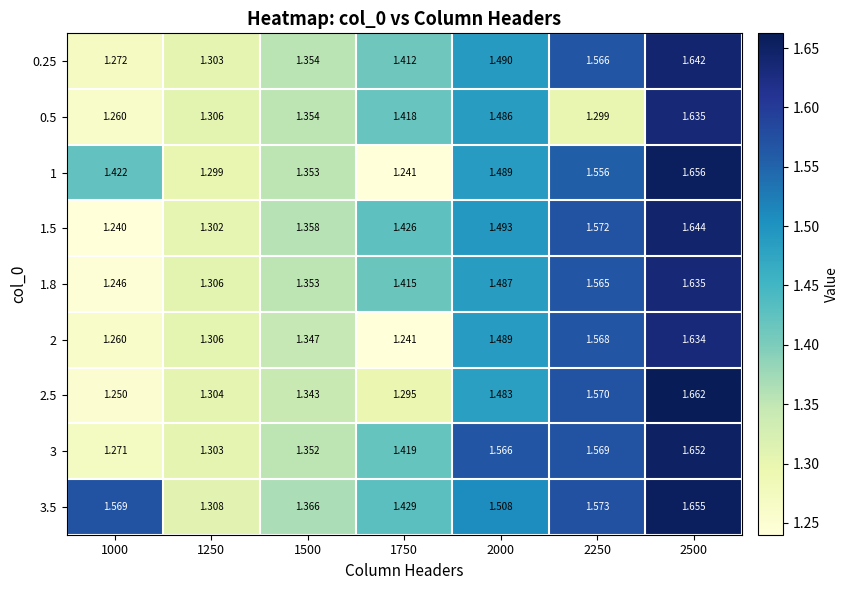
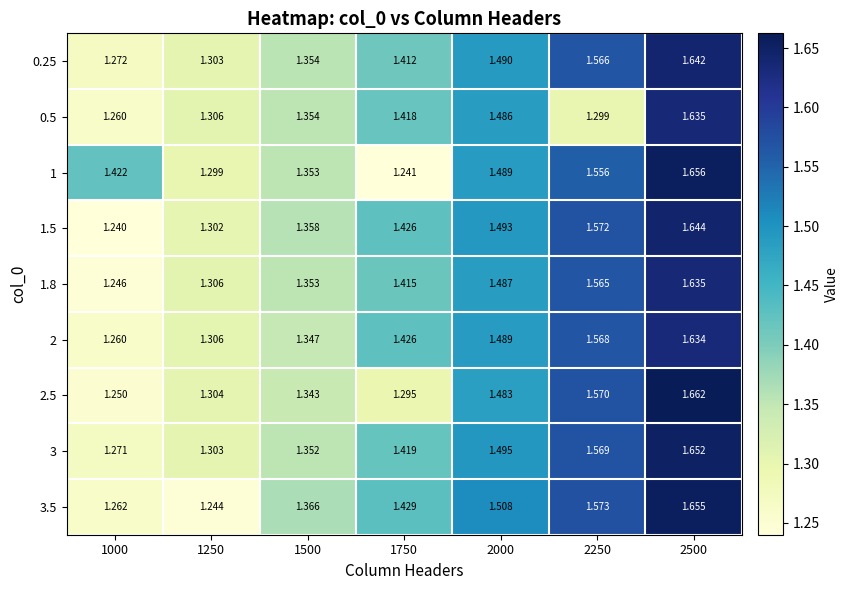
  {
    "0.25": {
      "1000": 1.272,
      "1250": 1.303,
      "1500": 1.354,
      "1750": 1.412,
      "2000": 1.490,
      "2250": 1.566,
      "2500": 1.642
    },
    "0.5": {
      "1000": 1.260,
      "1250": 1.306,
      "1500": 1.354,
      "1750": 1.418,
      "2000": 1.486,
      "2250": 1.299,
      "2500": 1.635
    },
    "1": {
      "1000": 1.422,
      "1250": 1.299,
      "1500": 1.353,
      "1750": 1.241,
      "2000": 1.489,
      "2250": 1.556,
      "2500": 1.656
    },
    "1.5": {
      "1000": 1.240,
      "1250": 1.302,
      "1500": 1.358,
      "1750": 1.426,
      "2000": 1.493,
      "2250": 1.572,
      "2500": 1.644
    },
    "1.8": {
      "1000": 1.246,
      "1250": 1.306,
      "1500": 1.353,
      "1750": 1.415,
      "2000": 1.487,
      "2250": 1.565,
      "2500": 1.635
    },
    "2": {
      "1000": 1.260,
      "1250": 1.306,
      "1500": 1.347,
-     "1750": 1.241,
+     "1750": 1.426,
      "2000": 1.489,
      "2250": 1.568,
      "2500": 1.634
    },
    "2.5": {
      "1000": 1.250,
      "1250": 1.304,
      "1500": 1.343,
      "1750": 1.295,
      "2000": 1.483,
      "2250": 1.570,
      "2500": 1.662
    },
    "3": {
      "1000": 1.271,
      "1250": 1.303,
      "1500": 1.352,
      "1750": 1.419,
-     "2000": 1.566,
+     "2000": 1.495,
      "2250": 1.569,
      "2500": 1.652
    },
    "3.5": {
-     "1000": 1.569,
-     "1250": 1.308,
+     "1000": 1.262,
+     "1250": 1.244,
      "1500": 1.366,
      "1750": 1.429,
      "2000": 1.508,
      "2250": 1.573,
      "2500": 1.655
    }
  }
